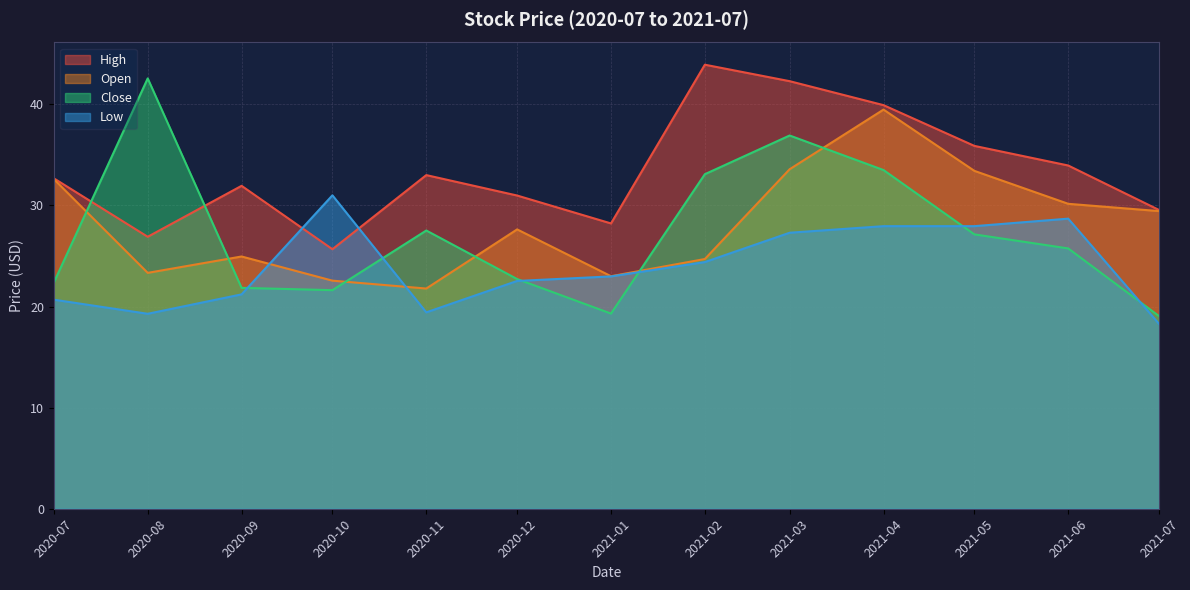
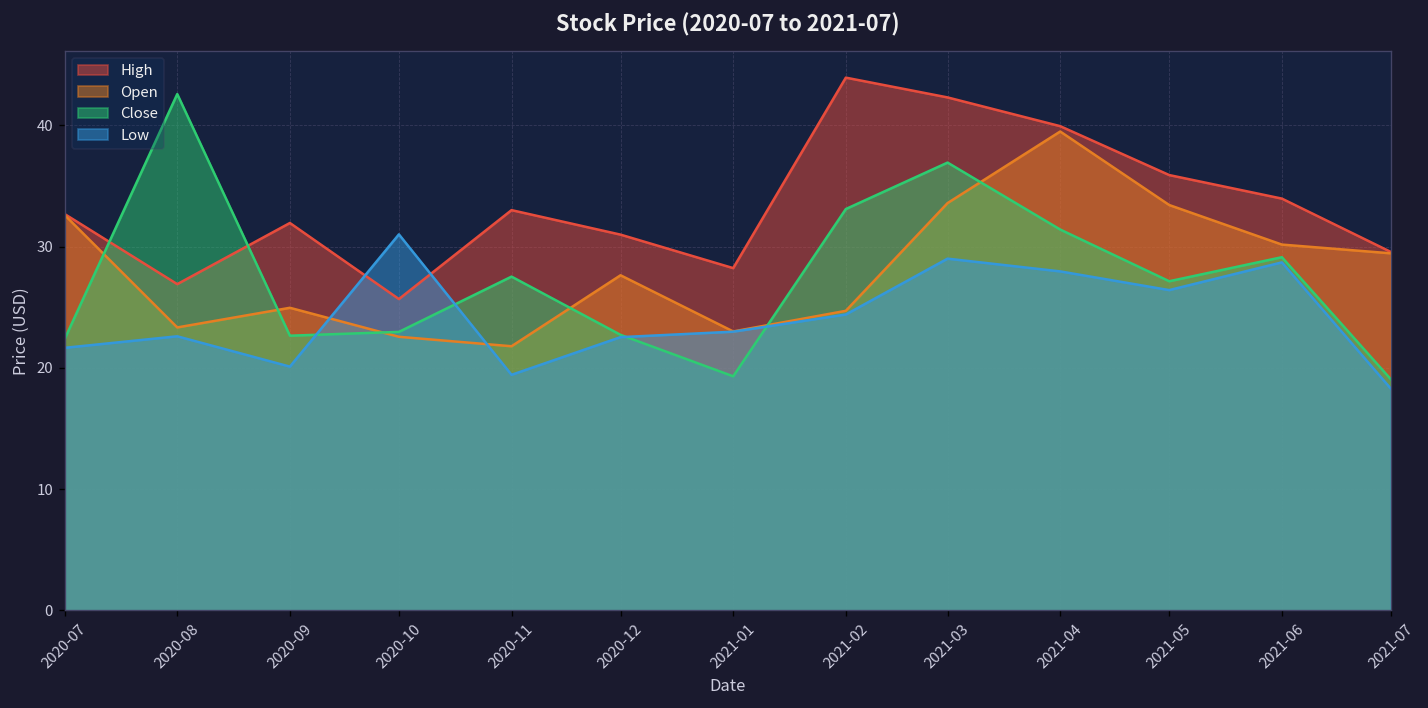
  {
    "Close": {
      "2020-07": 22.4,
      "2020-08": 42.6,
-     "2020-09": 21.8,
-     "2020-10": 21.6,
+     "2020-09": 22.6,
+     "2020-10": 23.0,
      "2020-11": 27.5,
      "2021-01": 19.3,
      "2021-02": 33.1,
      "2021-03": 36.9,
-     "2021-04": 33.5,
+     "2021-04": 31.4,
      "2021-05": 27.1,
-     "2021-06": 25.7,
+     "2021-06": 29.1,
      "2021-07": 19.1
    },
    "Low": {
-     "2020-07": 20.7,
-     "2020-08": 19.3,
-     "2020-09": 21.2,
+     "2020-07": 21.6,
+     "2020-08": 22.6,
+     "2020-09": 20.1,
      "2020-10": 31.0,
      "2020-11": 19.4,
      "2021-02": 24.4,
-     "2021-03": 27.3,
+     "2021-03": 29.0,
      "2021-04": 28.0,
-     "2021-05": 28.0,
+     "2021-05": 26.4,
      "2021-06": 28.7,
      "2021-07": 18.3
    }
  }
